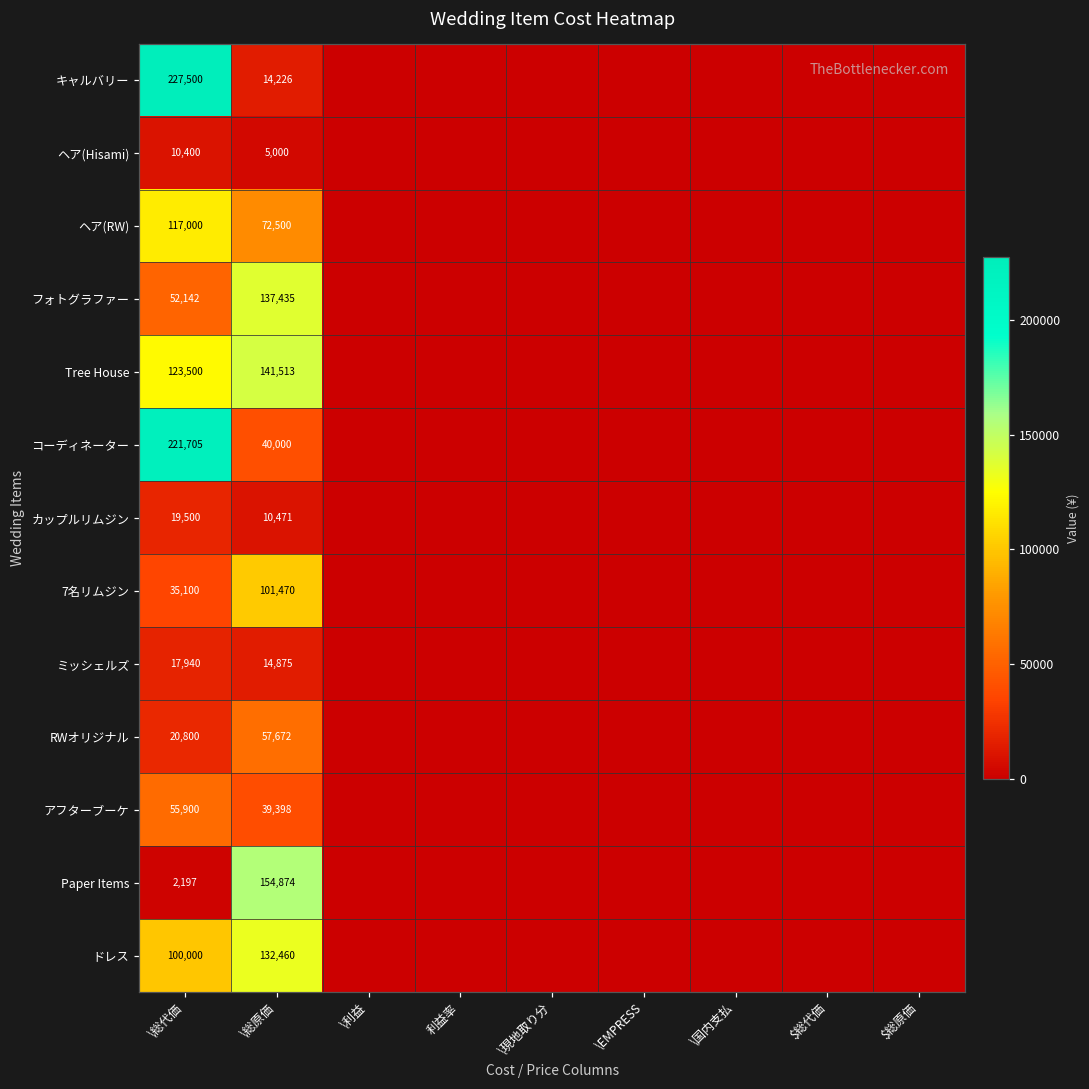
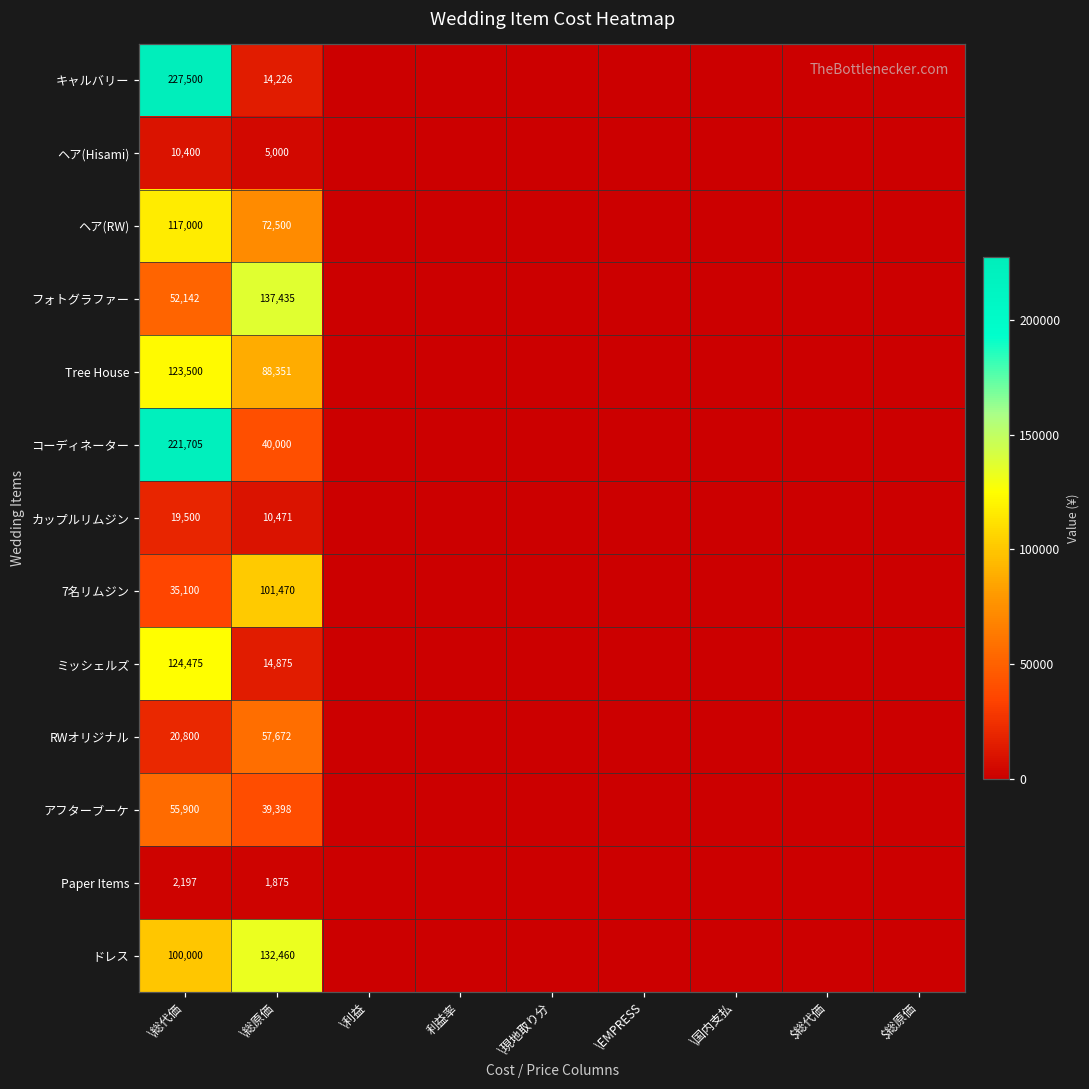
  {
    "キャルバリー": {
      "\\総代価": "227,500",
      "\\総原価": "14,226"
    },
    "ヘア(Hisami)": {
      "\\総代価": "10,400",
      "\\総原価": "5,000"
    },
    "ヘア(RW)": {
      "\\総代価": "117,000",
      "\\総原価": "72,500"
    },
    "フォトグラファー": {
      "\\総代価": "52,142",
      "\\総原価": "137,435"
    },
    "Tree House": {
      "\\総代価": "123,500",
-     "\\総原価": "141,513"
+     "\\総原価": "88,351"
    },
    "コーディネーター": {
      "\\総代価": "221,705",
      "\\総原価": "40,000"
    },
    "カップルリムジン": {
      "\\総代価": "19,500",
      "\\総原価": "10,471"
    },
    "7名リムジン": {
      "\\総代価": "35,100",
      "\\総原価": "101,470"
    },
    "ミッシェルズ": {
-     "\\総代価": "17,940",
+     "\\総代価": "124,475",
      "\\総原価": "14,875"
    },
    "RWオリジナル": {
      "\\総代価": "20,800",
      "\\総原価": "57,672"
    },
    "アフターブーケ": {
      "\\総代価": "55,900",
      "\\総原価": "39,398"
    },
    "Paper Items": {
      "\\総代価": "2,197",
-     "\\総原価": "154,874"
+     "\\総原価": "1,875"
    },
    "ドレス": {
      "\\総代価": "100,000",
      "\\総原価": "132,460"
    }
  }
